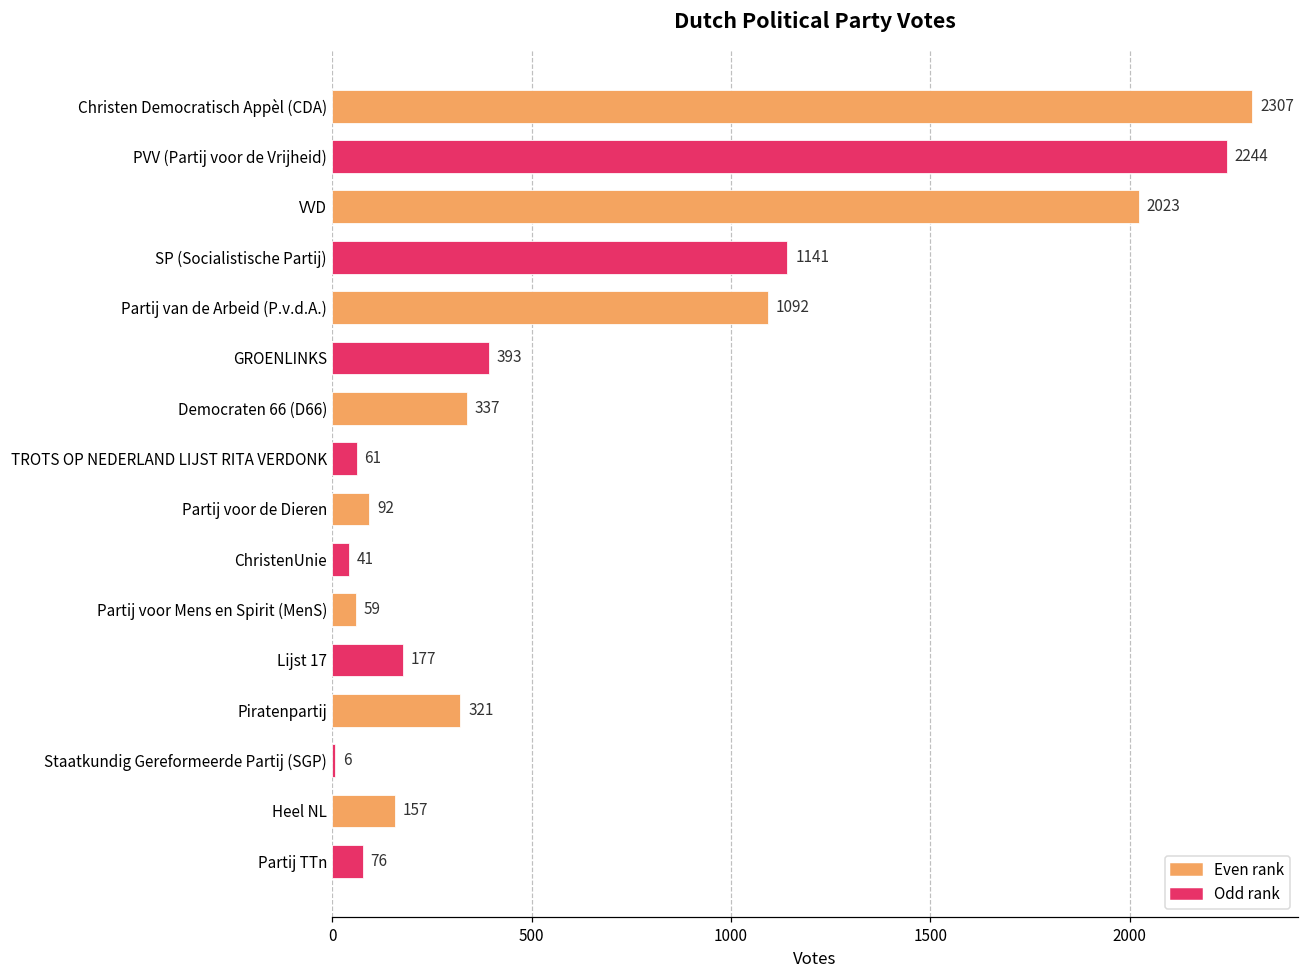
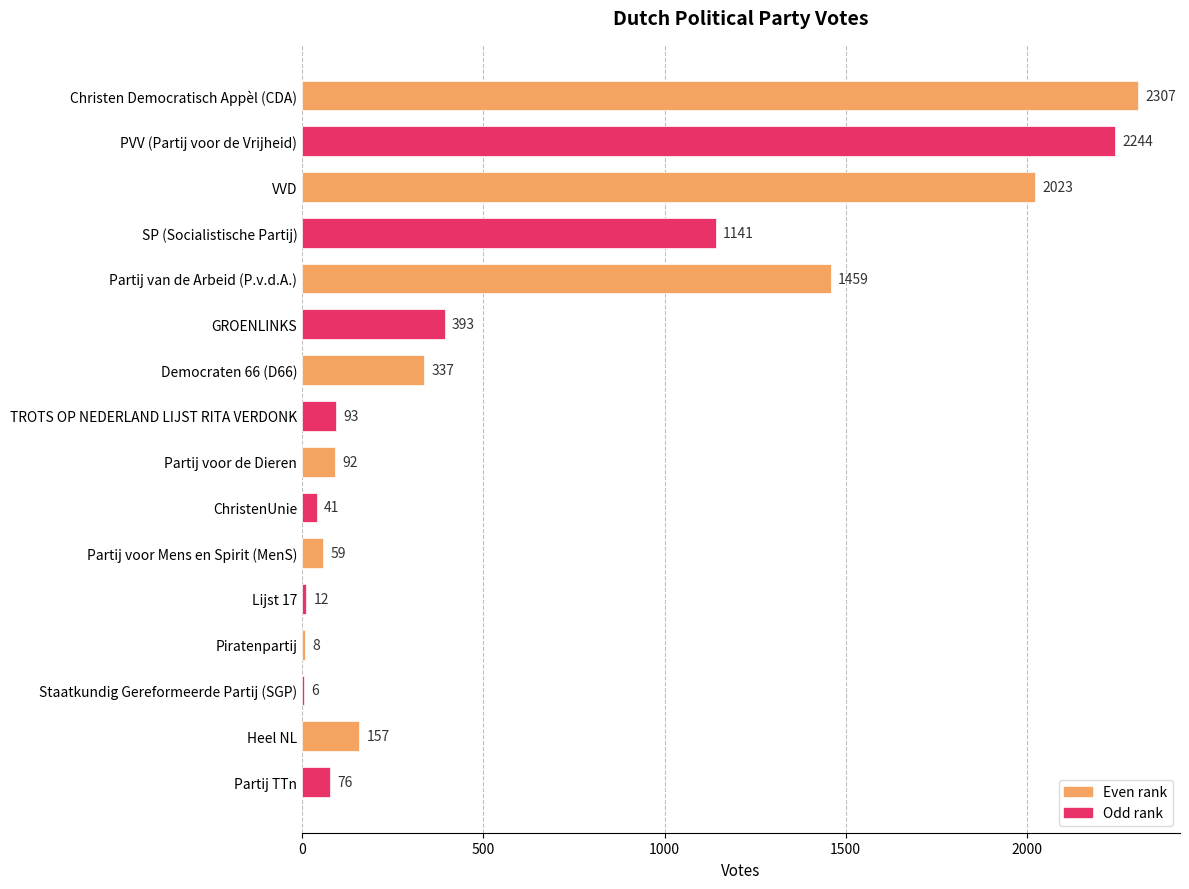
  {
    "Christen Democratisch Appèl (CDA)": 2307,
    "PVV (Partij voor de Vrijheid)": 2244,
    "VVD": 2023,
    "SP (Socialistische Partij)": 1141,
-   "Partij van de Arbeid (P.v.d.A.)": 1092,
+   "Partij van de Arbeid (P.v.d.A.)": 1459,
    "GROENLINKS": 393,
    "Democraten 66 (D66)": 337,
-   "TROTS OP NEDERLAND LIJST RITA VERDONK": 61,
+   "TROTS OP NEDERLAND LIJST RITA VERDONK": 93,
    "Partij voor de Dieren": 92,
    "ChristenUnie": 41,
    "Partij voor Mens en Spirit (MenS)": 59,
-   "Lijst 17": 177,
-   "Piratenpartij": 321,
+   "Lijst 17": 12,
+   "Piratenpartij": 8,
    "Staatkundig Gereformeerde Partij (SGP)": 6,
    "Heel NL": 157,
    "Partij TTn": 76
  }
